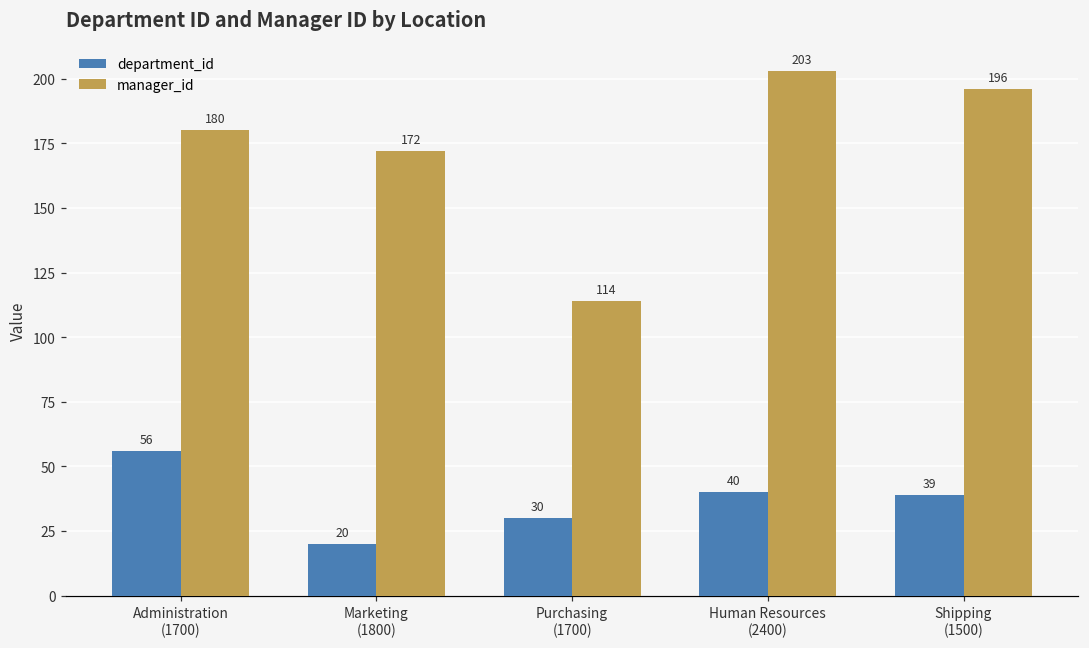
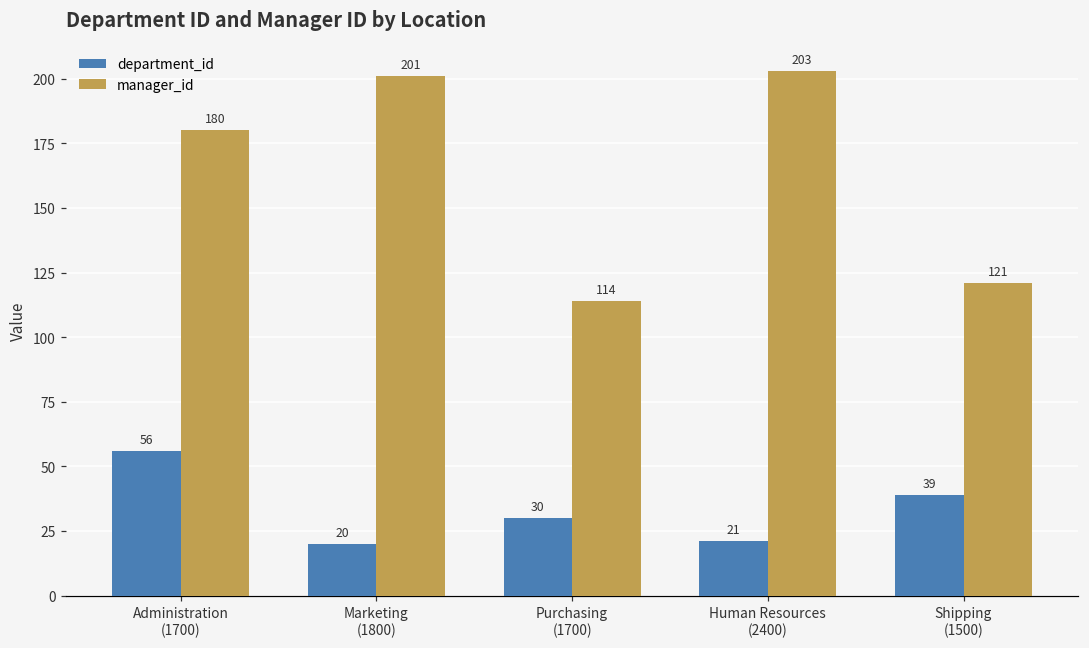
  {
    "department_id": {
      "Administration (1700)": 56,
      "Marketing (1800)": 20,
      "Purchasing (1700)": 30,
-     "Human Resources (2400)": 40,
+     "Human Resources (2400)": 21,
      "Shipping (1500)": 39
    },
    "manager_id": {
      "Administration (1700)": 180,
-     "Marketing (1800)": 172,
+     "Marketing (1800)": 201,
      "Purchasing (1700)": 114,
      "Human Resources (2400)": 203,
-     "Shipping (1500)": 196
+     "Shipping (1500)": 121
    }
  }
